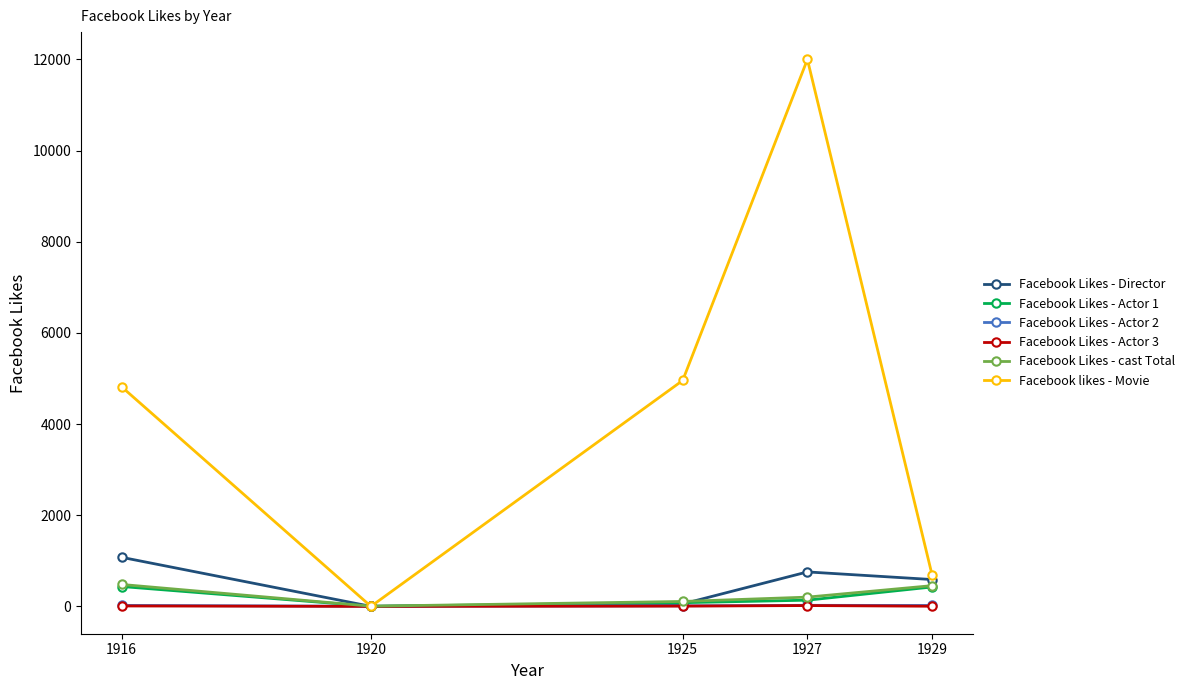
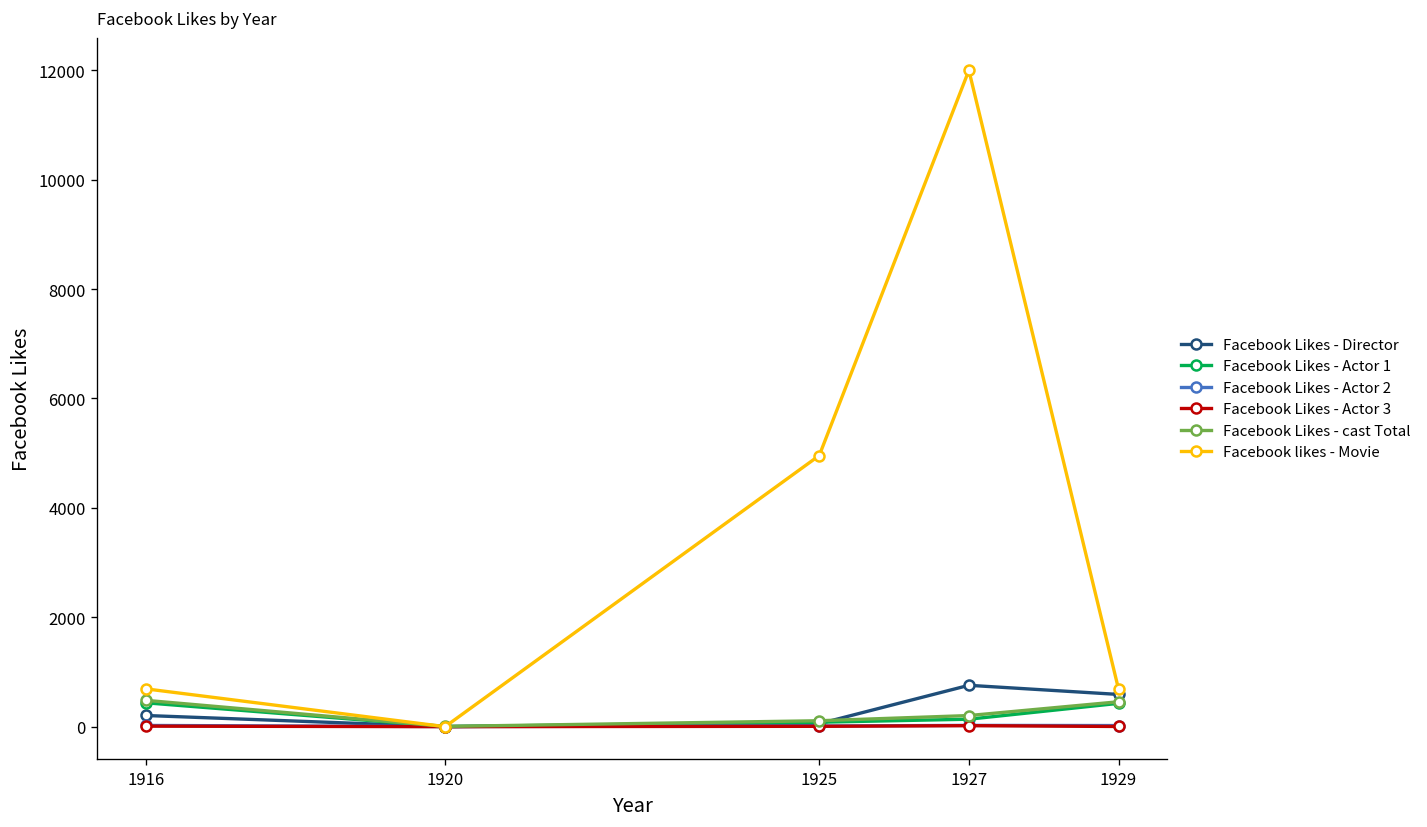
  {
    "Facebook Likes - Director": {
-     "1916": 1100,
+     "1916": 200,
      "1927": 800,
      "1929": 600
    },
    "Facebook Likes - Actor 1": {
      "1927": 100
    },
    "Facebook Likes - cast Total": {
      "1927": 200
    },
    "Facebook likes - Movie": {
-     "1916": 4800,
+     "1916": 700,
      "1925": 5000,
      "1927": 12000,
      "1929": 700
    }
  }
